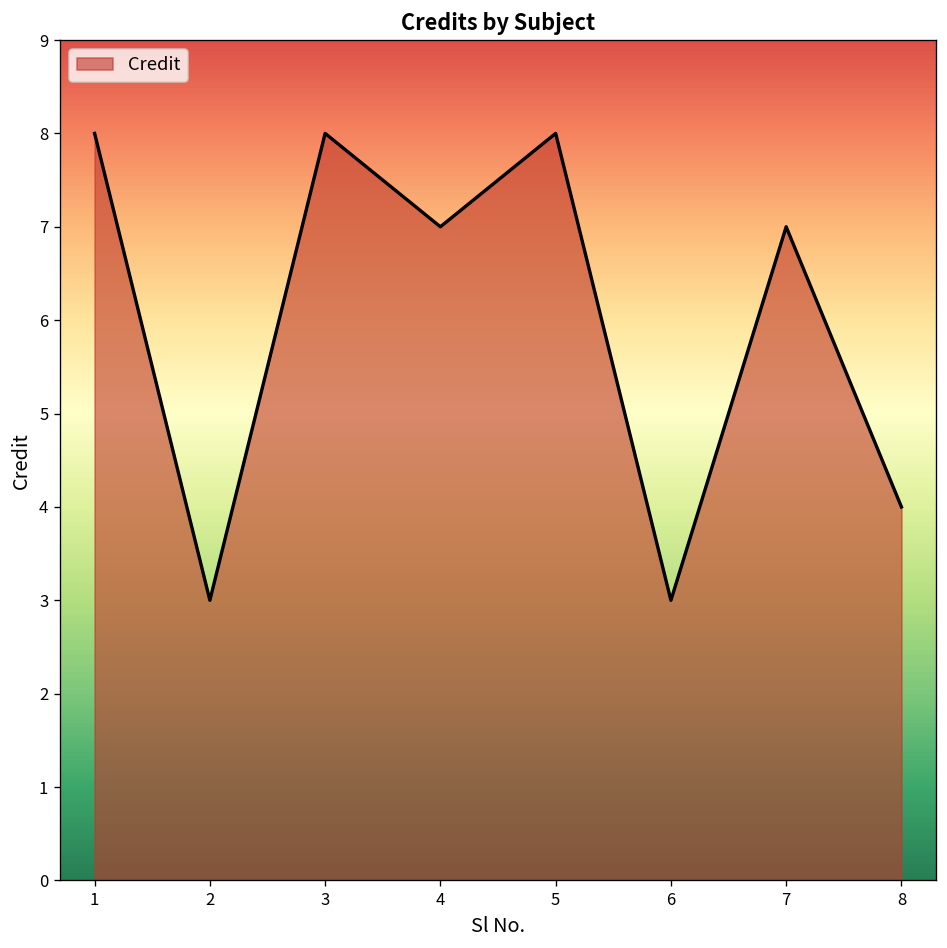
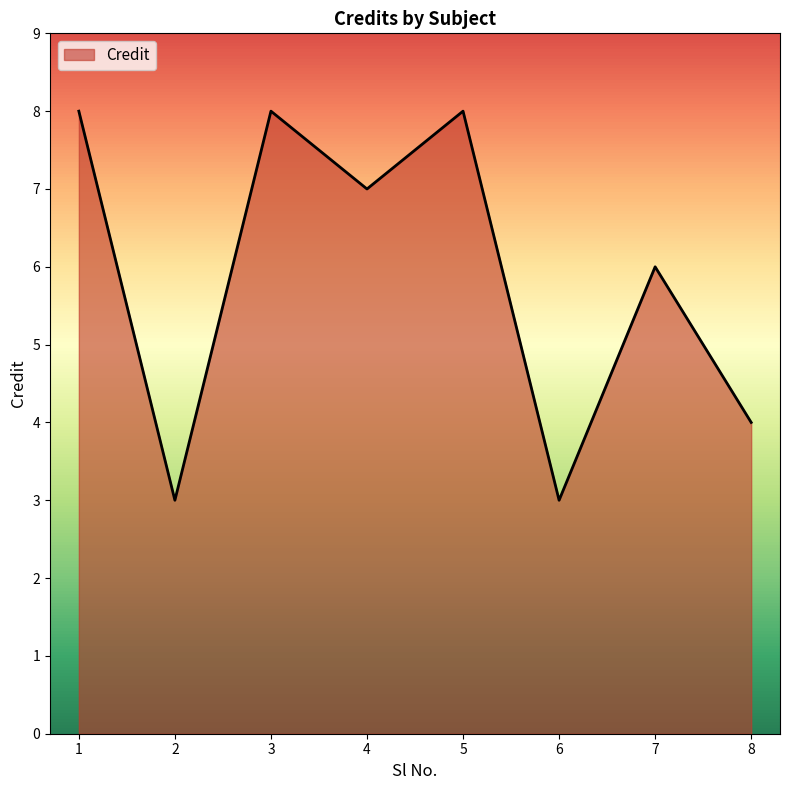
  {
    "1": 8,
    "2": 3,
    "3": 8,
    "4": 7,
    "5": 8,
    "6": 3,
-   "7": 7,
+   "7": 6,
    "8": 4
  }
